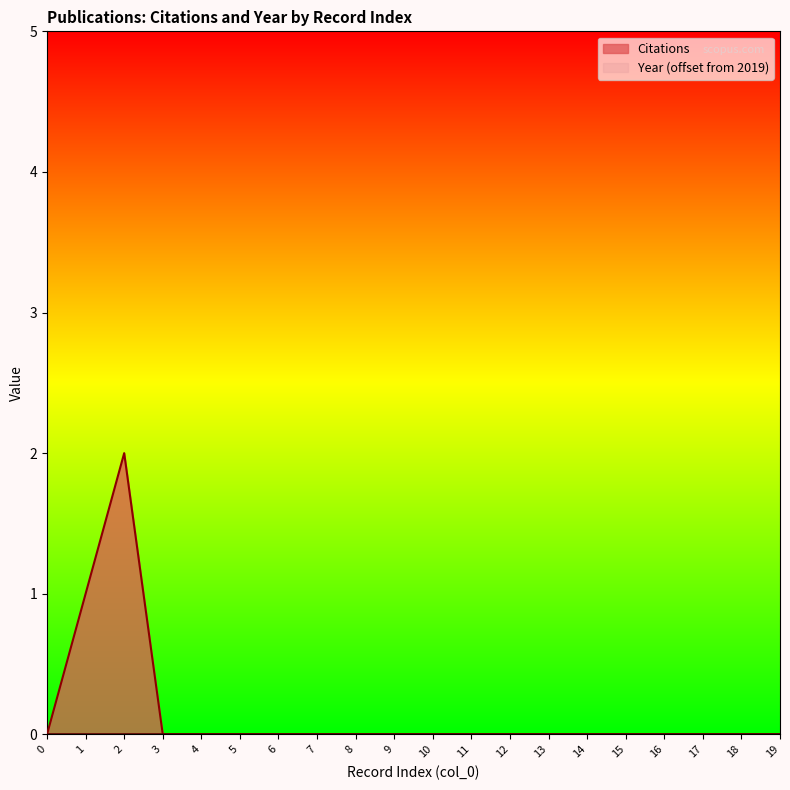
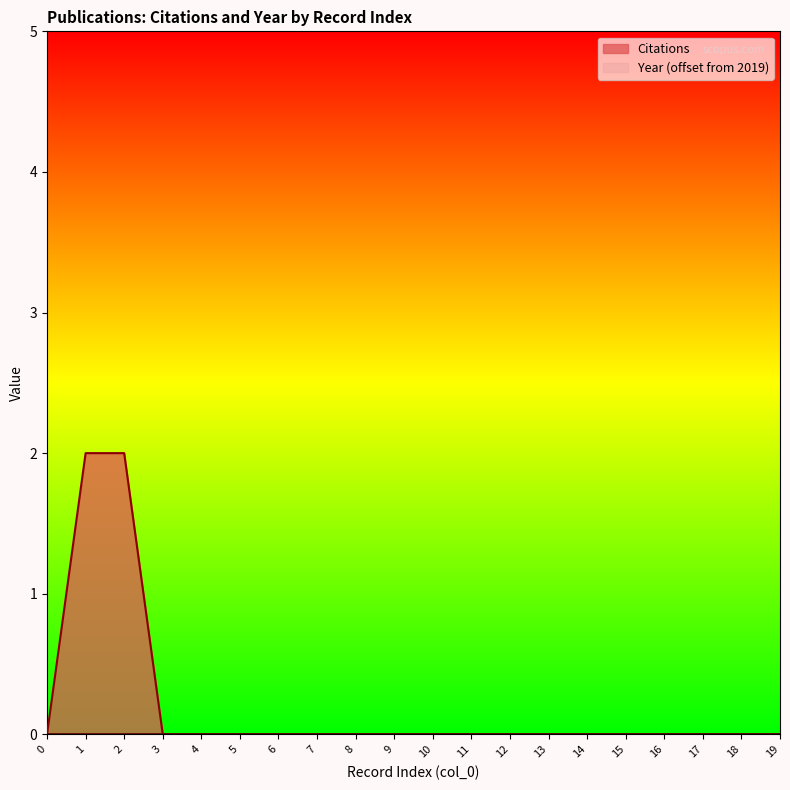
  {
    "Citations": {
-     "1": 1,
+     "1": 2,
      "2": 2
    },
    "Year (offset from 2019)": {
      "1": 0,
      "2": 0
    }
  }
